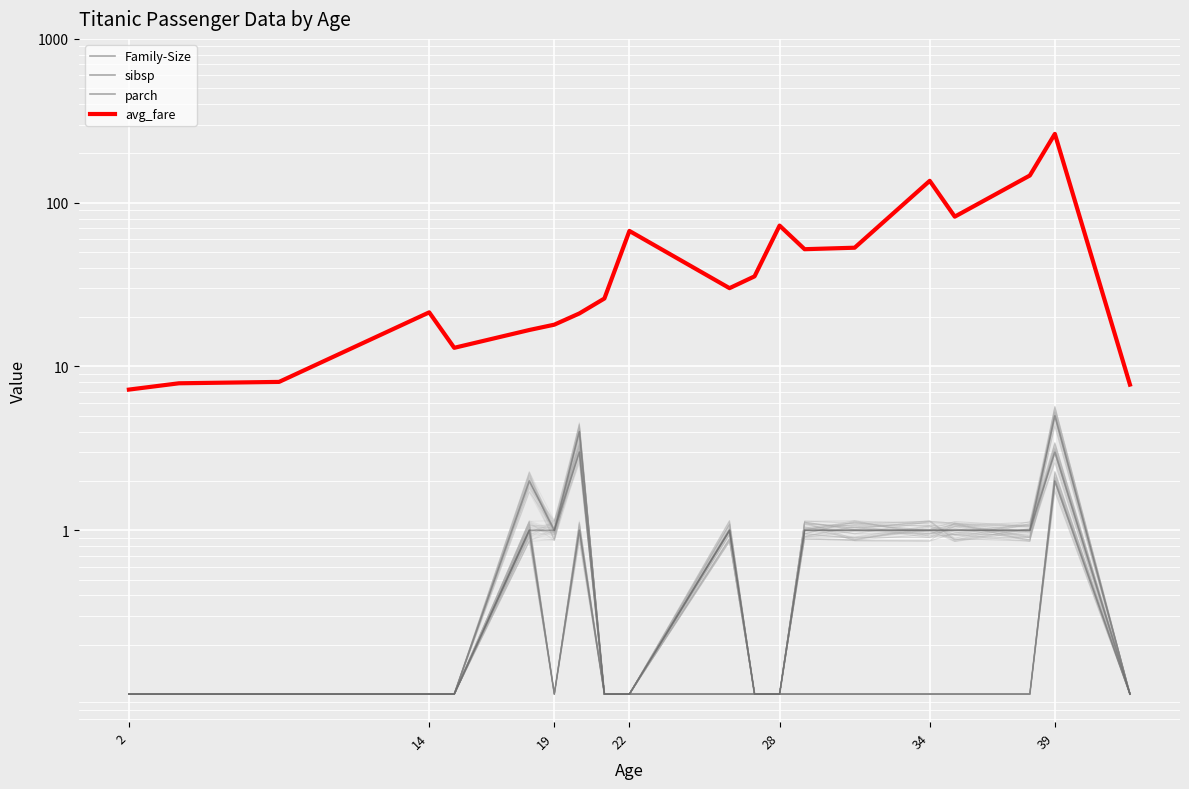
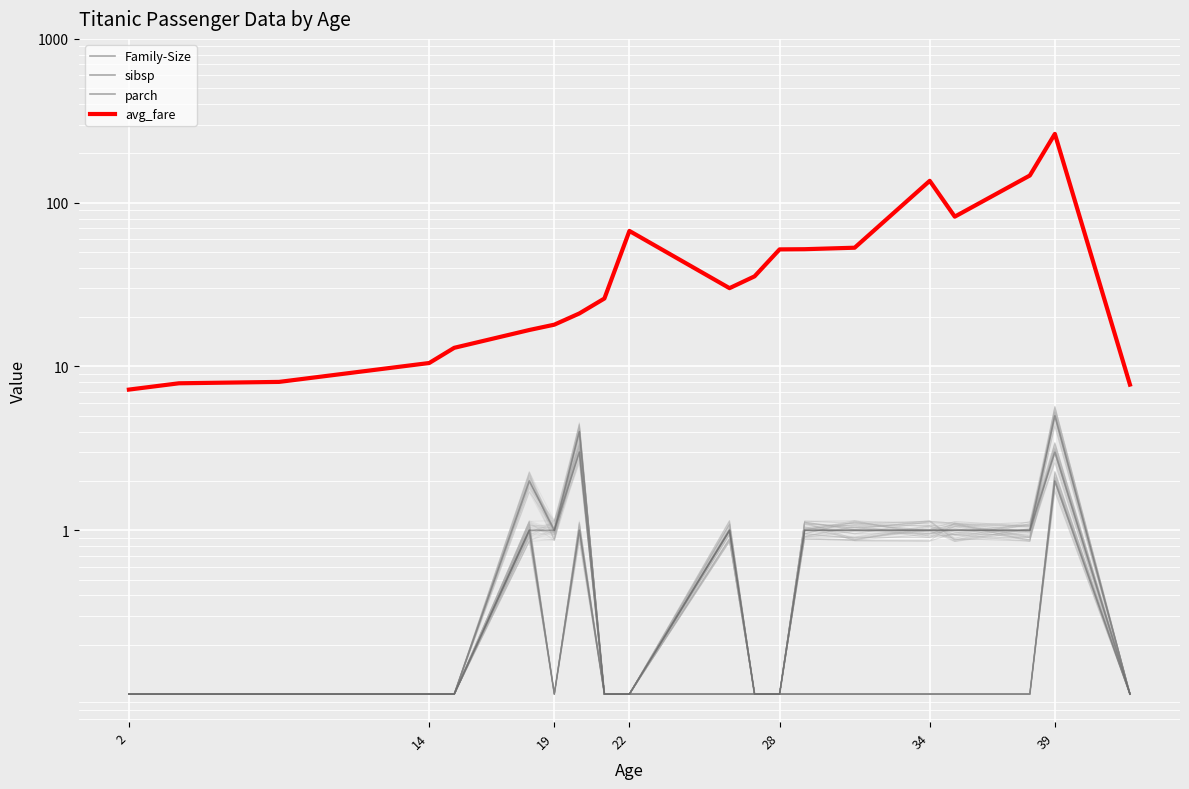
  {
    "avg_fare": {
      "2": 7,
-     "14": 21,
+     "14": 11,
      "19": 18,
      "22": 67,
-     "28": 70,
+     "28": 52,
      "34": 140,
      "39": 260
    }
  }
